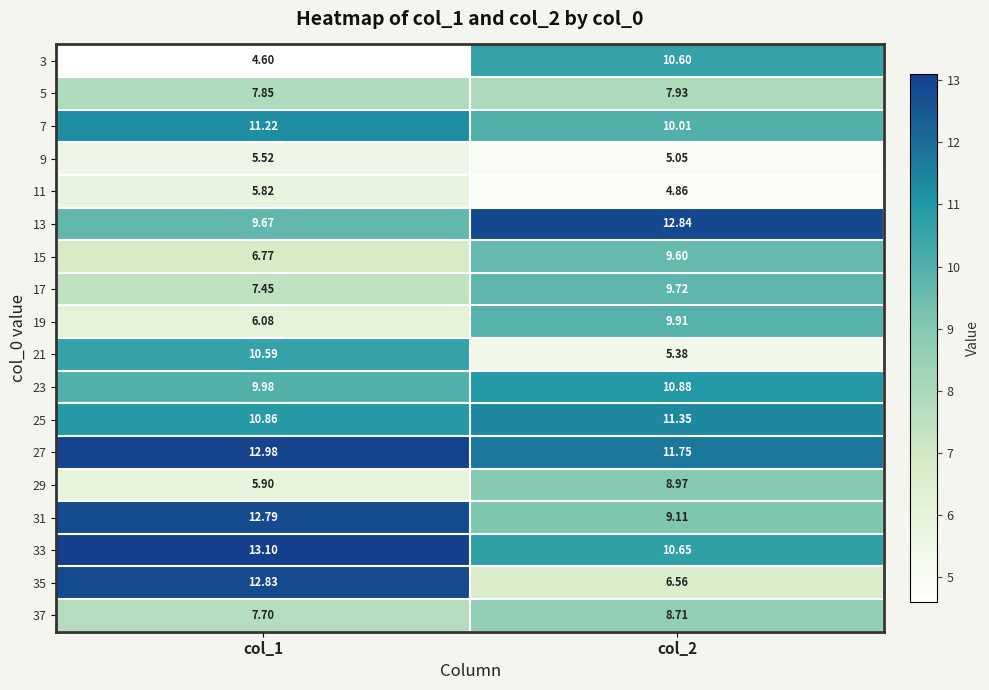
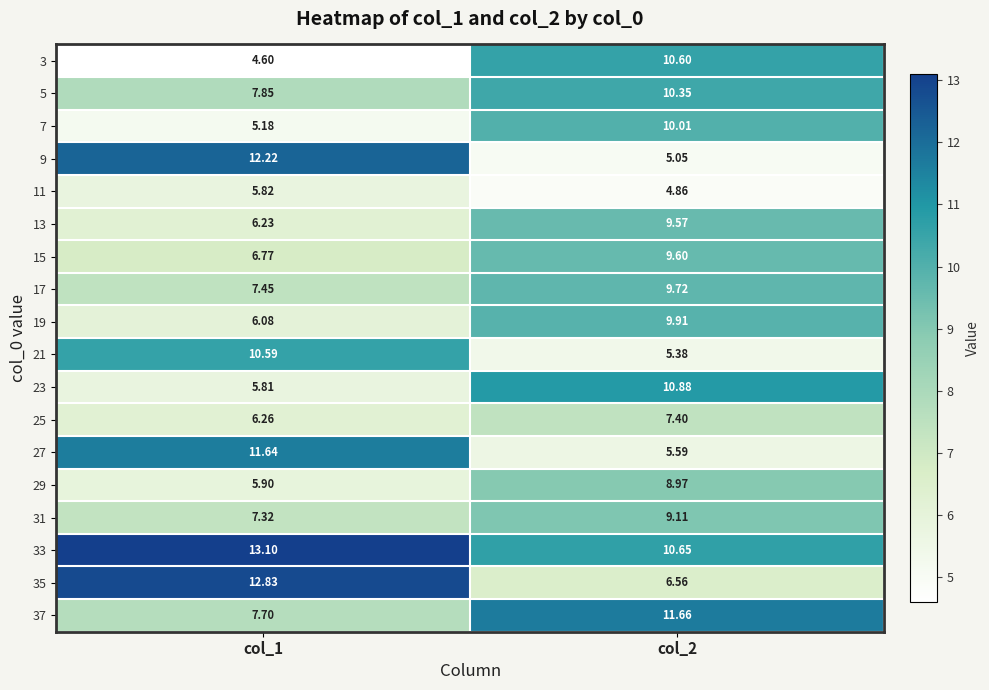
  {
    "3": {
      "col_1": 4.60,
      "col_2": 10.60
    },
    "5": {
      "col_1": 7.85,
-     "col_2": 7.93
+     "col_2": 10.35
    },
    "7": {
-     "col_1": 11.22,
+     "col_1": 5.18,
      "col_2": 10.01
    },
    "9": {
-     "col_1": 5.52,
+     "col_1": 12.22,
      "col_2": 5.05
    },
    "11": {
      "col_1": 5.82,
      "col_2": 4.86
    },
    "13": {
-     "col_1": 9.67,
-     "col_2": 12.84
+     "col_1": 6.23,
+     "col_2": 9.57
    },
    "15": {
      "col_1": 6.77,
      "col_2": 9.60
    },
    "17": {
      "col_1": 7.45,
      "col_2": 9.72
    },
    "19": {
      "col_1": 6.08,
      "col_2": 9.91
    },
    "21": {
      "col_1": 10.59,
      "col_2": 5.38
    },
    "23": {
-     "col_1": 9.98,
+     "col_1": 5.81,
      "col_2": 10.88
    },
    "25": {
-     "col_1": 10.86,
-     "col_2": 11.35
+     "col_1": 6.26,
+     "col_2": 7.40
    },
    "27": {
-     "col_1": 12.98,
-     "col_2": 11.75
+     "col_1": 11.64,
+     "col_2": 5.59
    },
    "29": {
      "col_1": 5.90,
      "col_2": 8.97
    },
    "31": {
-     "col_1": 12.79,
+     "col_1": 7.32,
      "col_2": 9.11
    },
    "33": {
      "col_1": 13.10,
      "col_2": 10.65
    },
    "35": {
      "col_1": 12.83,
      "col_2": 6.56
    },
    "37": {
      "col_1": 7.70,
-     "col_2": 8.71
+     "col_2": 11.66
    }
  }
